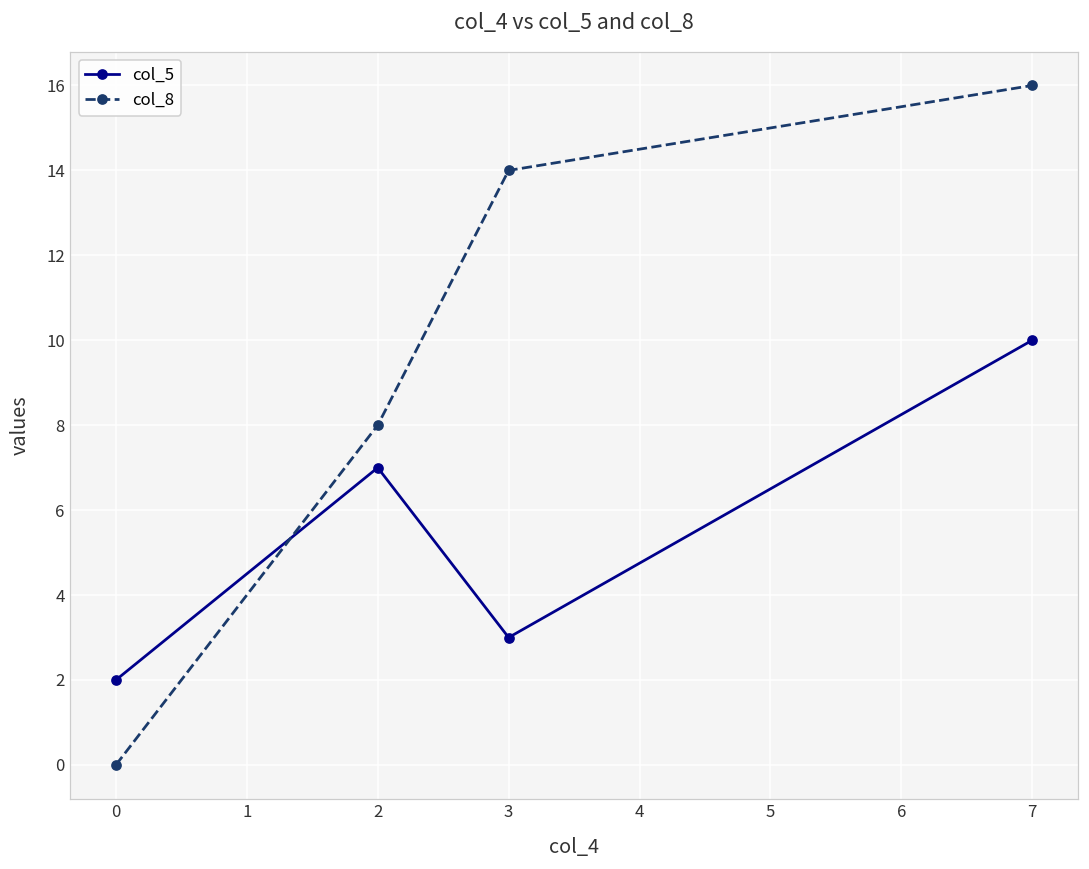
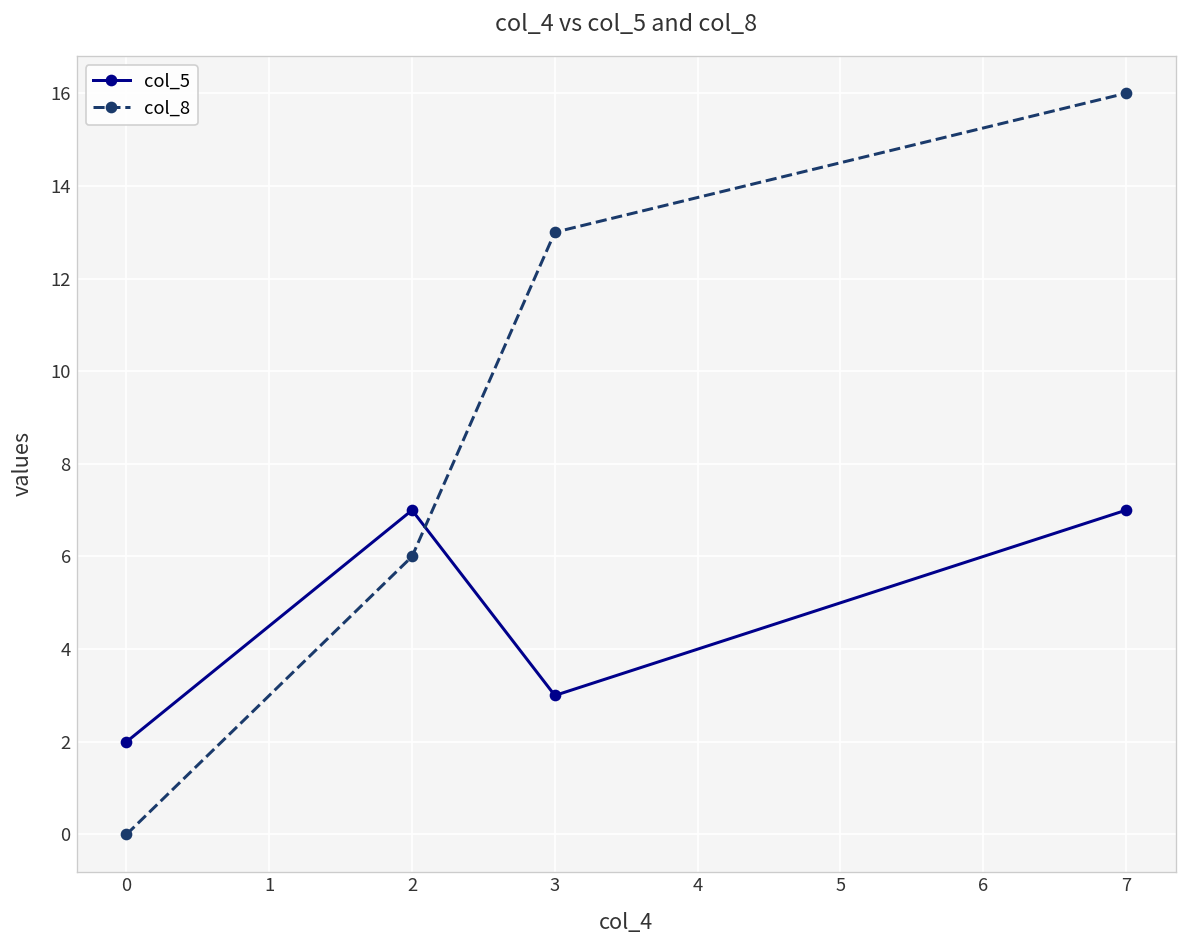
  {
    "col_5": {
      "0": 2,
      "2": 7,
      "3": 3,
-     "7": 10
+     "7": 7
    },
    "col_8": {
      "0": 0,
-     "2": 8,
-     "3": 14,
+     "2": 6,
+     "3": 13,
      "7": 16
    }
  }
